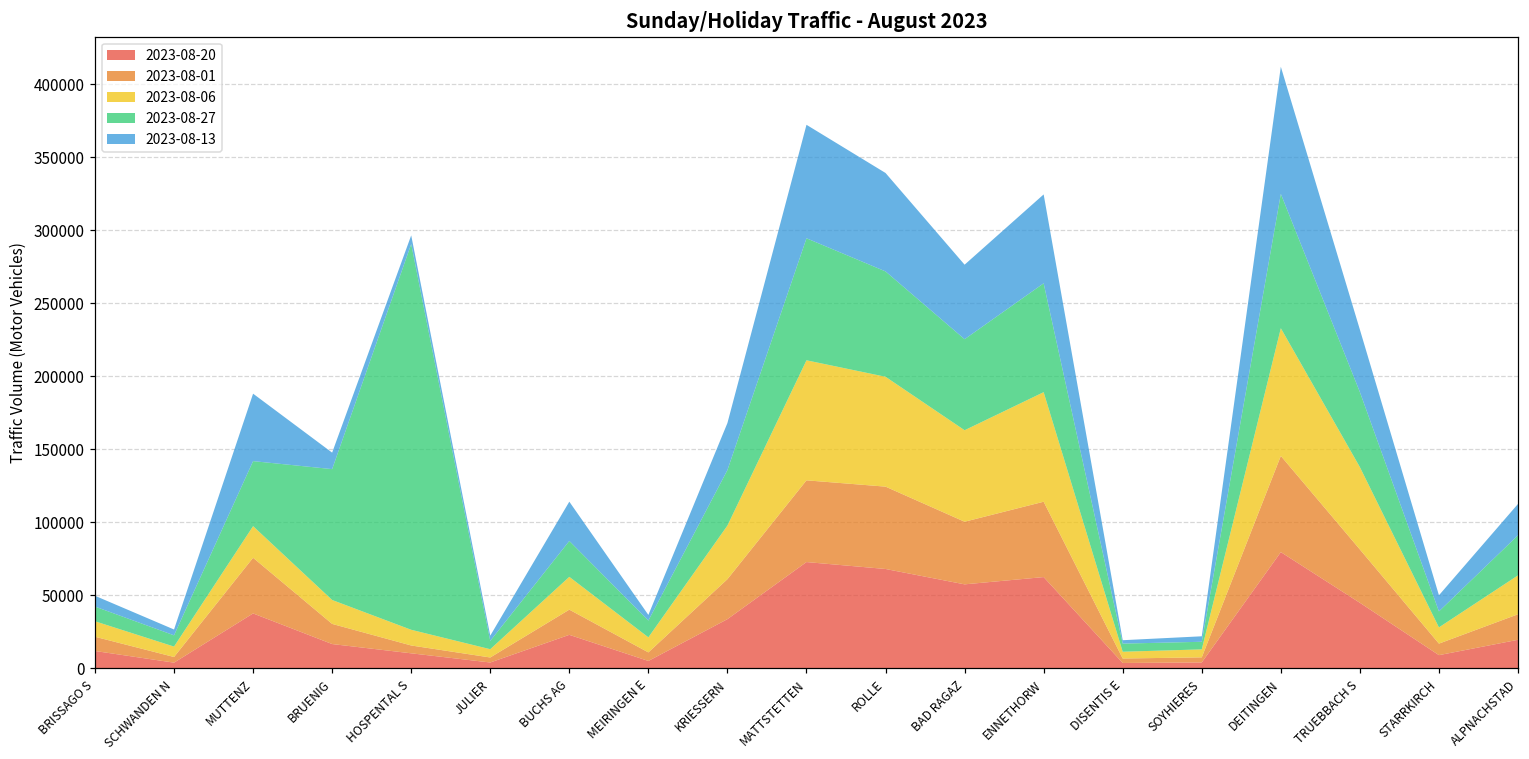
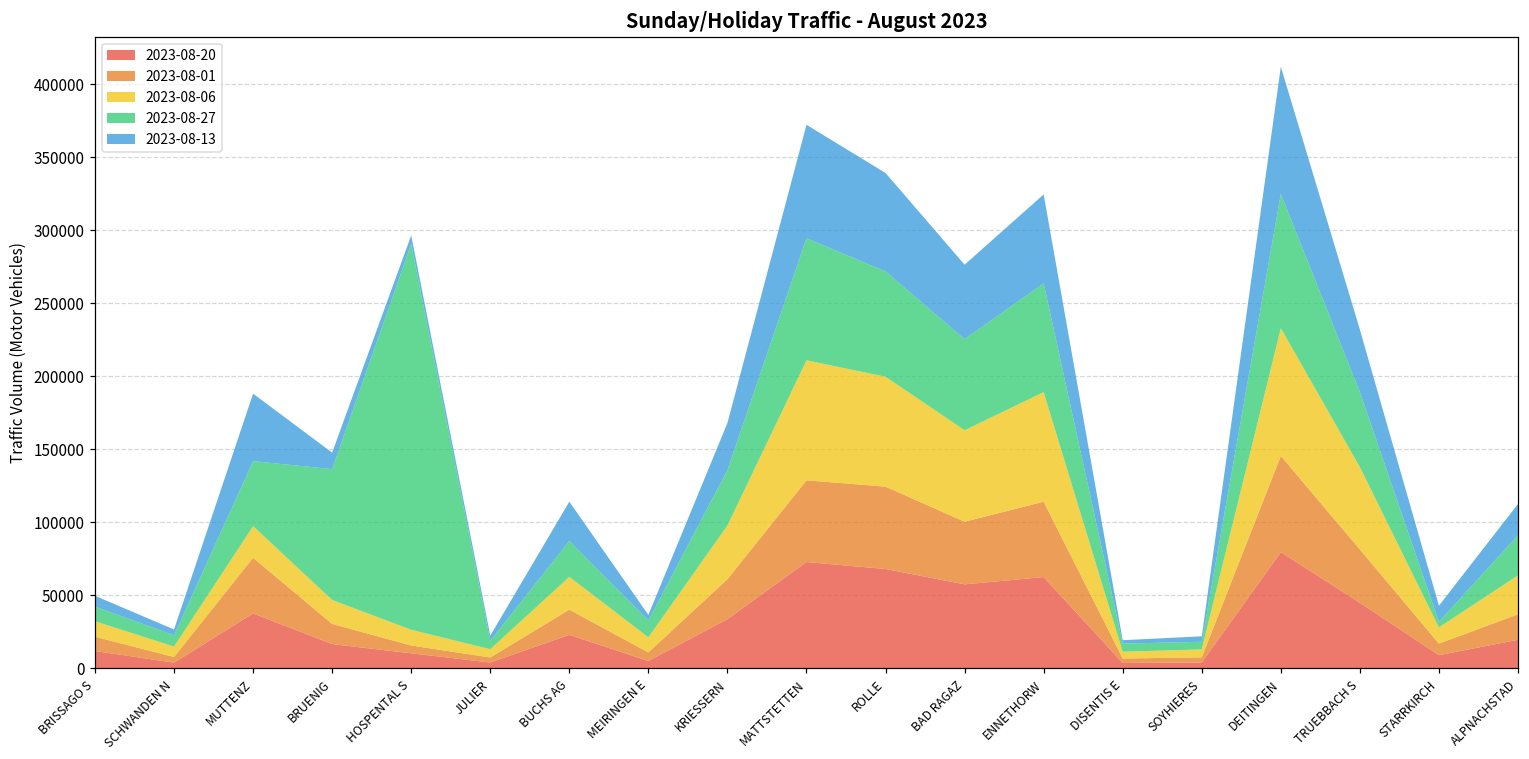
  {
    "2023-08-06": {
      "BRISSAGO S": 11000,
      "SCHWANDEN N": 7000,
      "MUTTENZ": 22000,
      "BRUENIG": 16000,
      "HOSPENTAL S": 11000,
      "JULIER": 6000,
      "BUCHS AG": 22000,
      "MEIRINGEN E": 10000,
      "KRIESSERN": 37000,
      "MATTSTETTEN": 82000,
      "ROLLE": 75000,
      "BAD RAGAZ": 63000,
      "ENNETHORW": 75000,
      "DISENTIS E": 5000,
      "SOYHIERES": 5000,
      "DEITINGEN": 87000,
      "TRUEBBACH S": 56000,
      "STARRKIRCH": 11000,
      "ALPNACHSTAD": 27000
    },
    "2023-08-27": {
      "BRISSAGO S": 10000,
      "SCHWANDEN N": 8000,
      "MUTTENZ": 45000,
      "BRUENIG": 90000,
      "HOSPENTAL S": 264000,
      "JULIER": 6000,
      "BUCHS AG": 25000,
      "MEIRINGEN E": 11000,
      "KRIESSERN": 38000,
      "MATTSTETTEN": 84000,
      "ROLLE": 72000,
      "BAD RAGAZ": 62000,
      "ENNETHORW": 75000,
      "DISENTIS E": 6000,
      "SOYHIERES": 5000,
      "DEITINGEN": 92000,
      "TRUEBBACH S": 51000,
-     "STARRKIRCH": 11000,
+     "STARRKIRCH": 4000,
      "ALPNACHSTAD": 27000
    },
    "2023-08-13": {
      "BRISSAGO S": 7000,
      "SCHWANDEN N": 4000,
      "MUTTENZ": 46000,
      "BRUENIG": 11000,
      "HOSPENTAL S": 6000,
      "JULIER": 4000,
      "BUCHS AG": 27000,
      "MEIRINGEN E": 4000,
      "KRIESSERN": 32000,
      "MATTSTETTEN": 78000,
      "ROLLE": 67000,
      "BAD RAGAZ": 51000,
      "ENNETHORW": 61000,
      "DISENTIS E": 2000,
      "SOYHIERES": 4000,
      "DEITINGEN": 87000,
      "TRUEBBACH S": 43000,
      "STARRKIRCH": 11000,
      "ALPNACHSTAD": 21000
    }
  }
